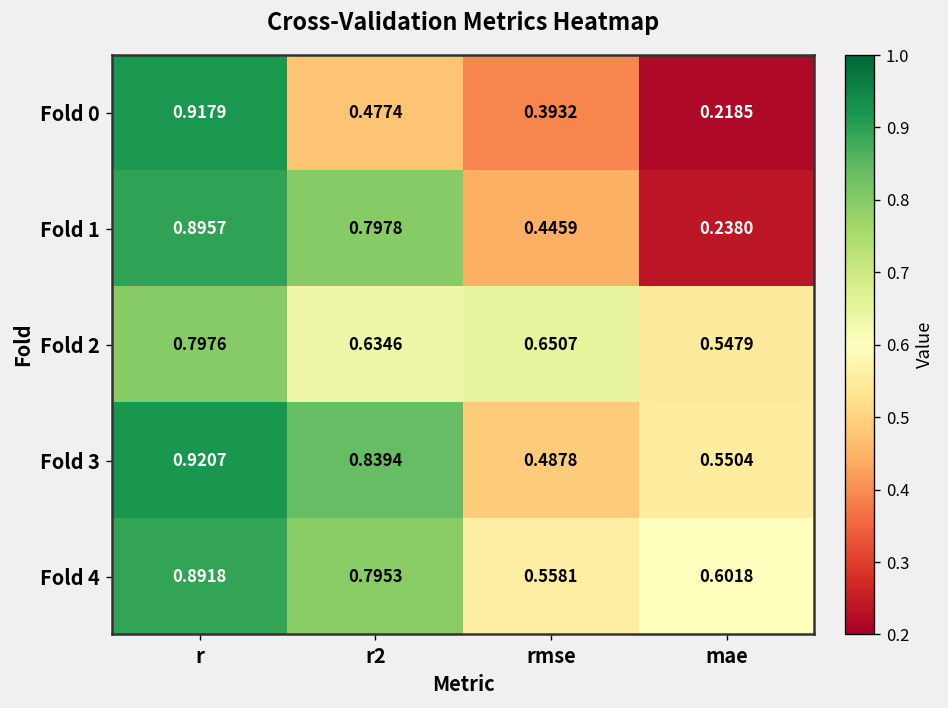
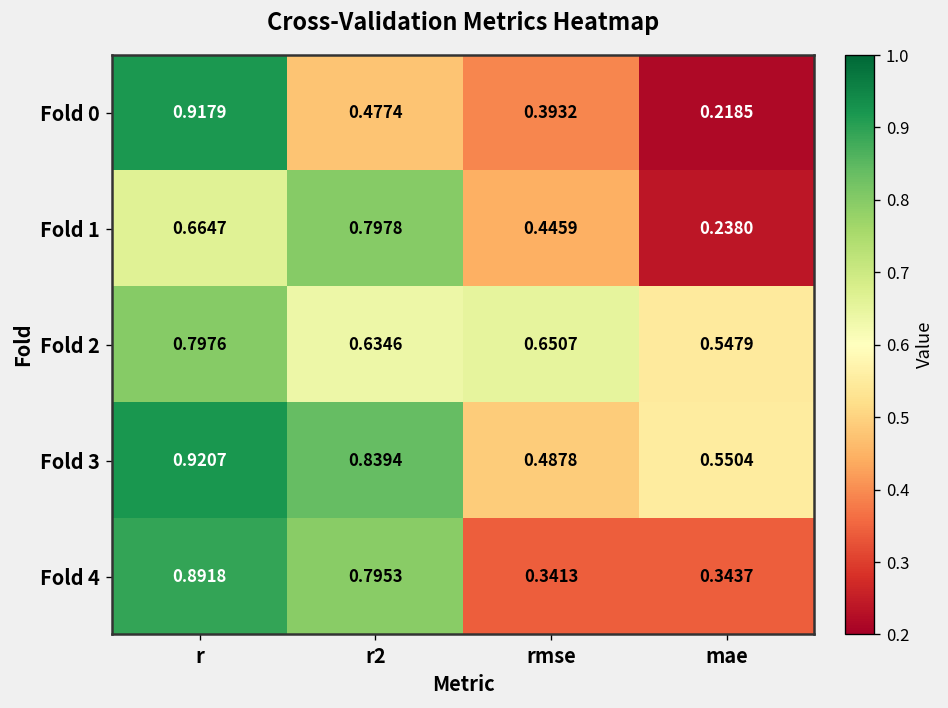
  {
    "Fold 0": {
      "r": 0.9179,
      "r2": 0.4774,
      "rmse": 0.3932,
      "mae": 0.2185
    },
    "Fold 1": {
-     "r": 0.8957,
+     "r": 0.6647,
      "r2": 0.7978,
      "rmse": 0.4459,
      "mae": 0.2380
    },
    "Fold 2": {
      "r": 0.7976,
      "r2": 0.6346,
      "rmse": 0.6507,
      "mae": 0.5479
    },
    "Fold 3": {
      "r": 0.9207,
      "r2": 0.8394,
      "rmse": 0.4878,
      "mae": 0.5504
    },
    "Fold 4": {
      "r": 0.8918,
      "r2": 0.7953,
-     "rmse": 0.5581,
-     "mae": 0.6018
+     "rmse": 0.3413,
+     "mae": 0.3437
    }
  }
